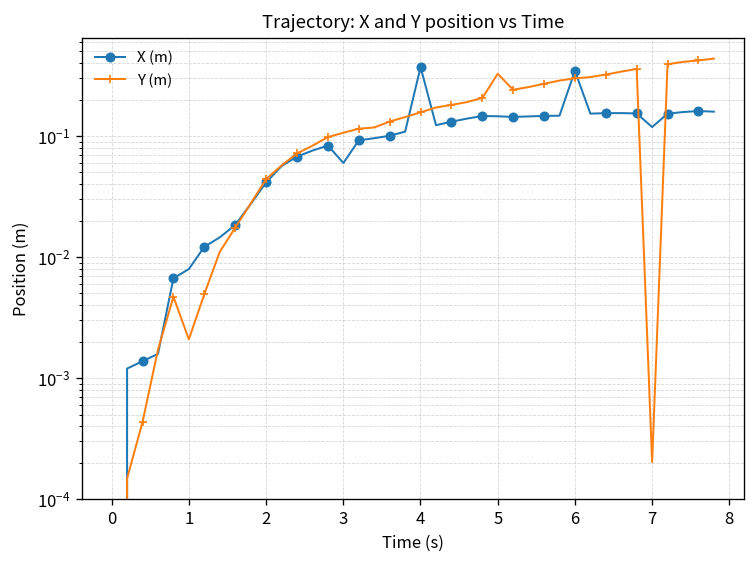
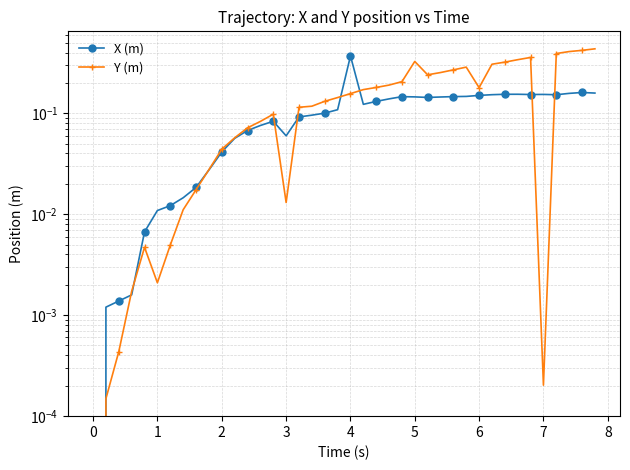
  {
    "X (m)": {
-     "1": 0.008,
+     "1": 0.011,
      "2": 0.041,
      "3": 0.06,
      "4": 0.37,
      "5": 0.15,
-     "6": 0.35,
-     "7": 0.12
+     "6": 0.15,
+     "7": 0.15
    },
    "Y (m)": {
      "1": 0.002,
      "2": 0.04,
-     "3": 0.11,
+     "3": 0.013,
      "4": 0.16,
      "5": 0.33,
-     "6": 0.30,
+     "6": 0.18,
      "7": 0.00020
    }
  }
